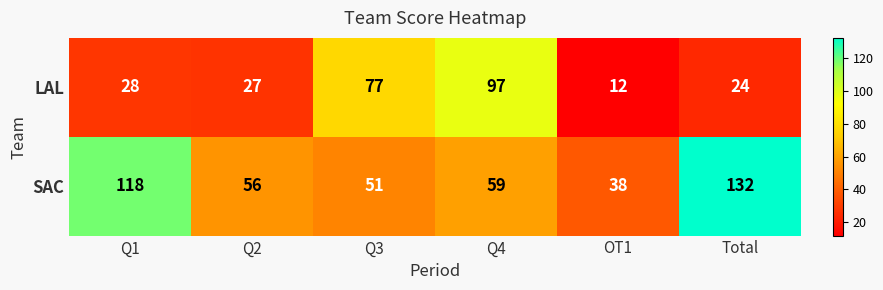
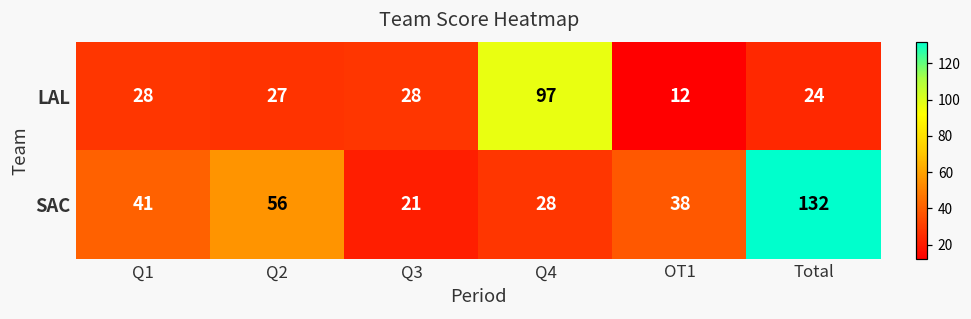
  {
    "LAL": {
      "Q1": 28,
      "Q2": 27,
-     "Q3": 77,
+     "Q3": 28,
      "Q4": 97,
      "OT1": 12,
      "Total": 24
    },
    "SAC": {
-     "Q1": 118,
+     "Q1": 41,
      "Q2": 56,
-     "Q3": 51,
-     "Q4": 59,
+     "Q3": 21,
+     "Q4": 28,
      "OT1": 38,
      "Total": 132
    }
  }
